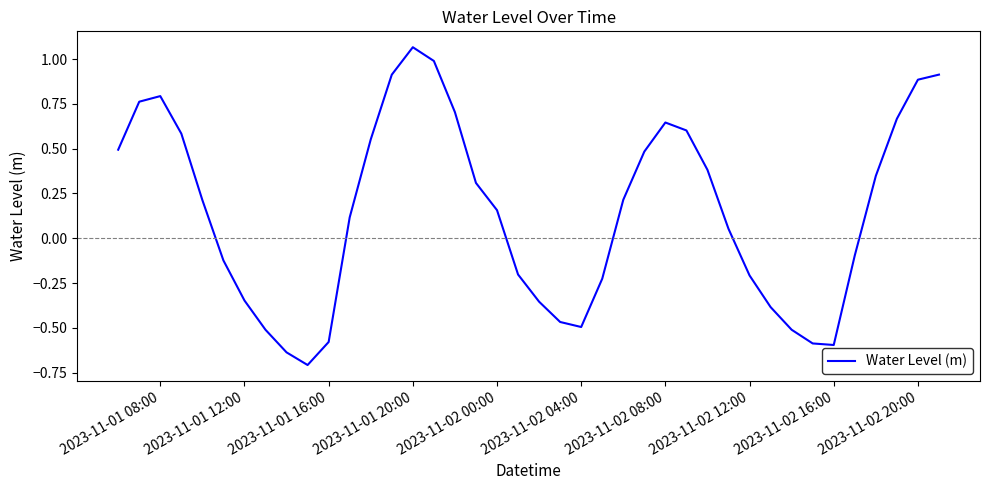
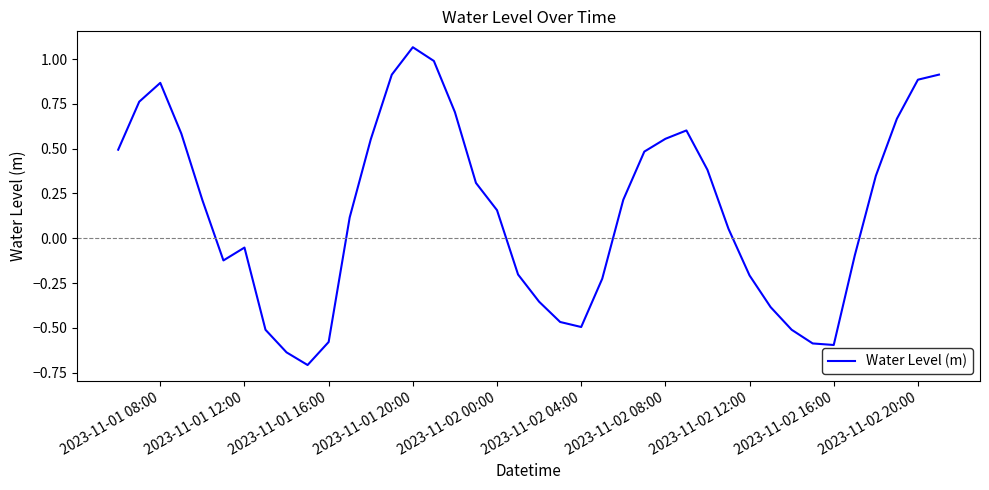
  {
-   "2023-11-01 08:00": 0.79,
-   "2023-11-01 12:00": -0.35,
+   "2023-11-01 08:00": 0.87,
+   "2023-11-01 12:00": -0.05,
    "2023-11-01 16:00": -0.58,
    "2023-11-01 20:00": 1.07,
    "2023-11-02 00:00": 0.16,
    "2023-11-02 04:00": -0.50,
-   "2023-11-02 08:00": 0.65,
+   "2023-11-02 08:00": 0.55,
    "2023-11-02 12:00": -0.21,
    "2023-11-02 16:00": -0.60,
    "2023-11-02 20:00": 0.88
  }
